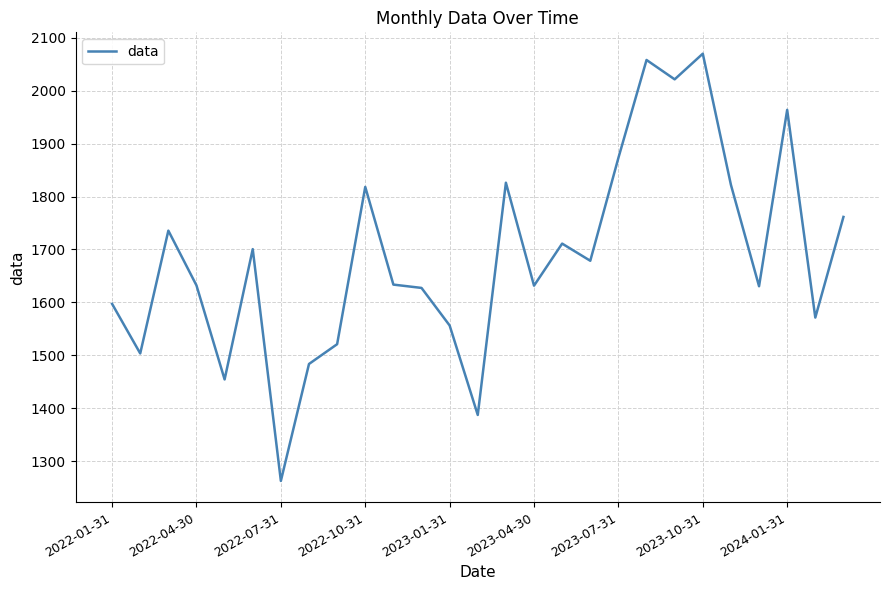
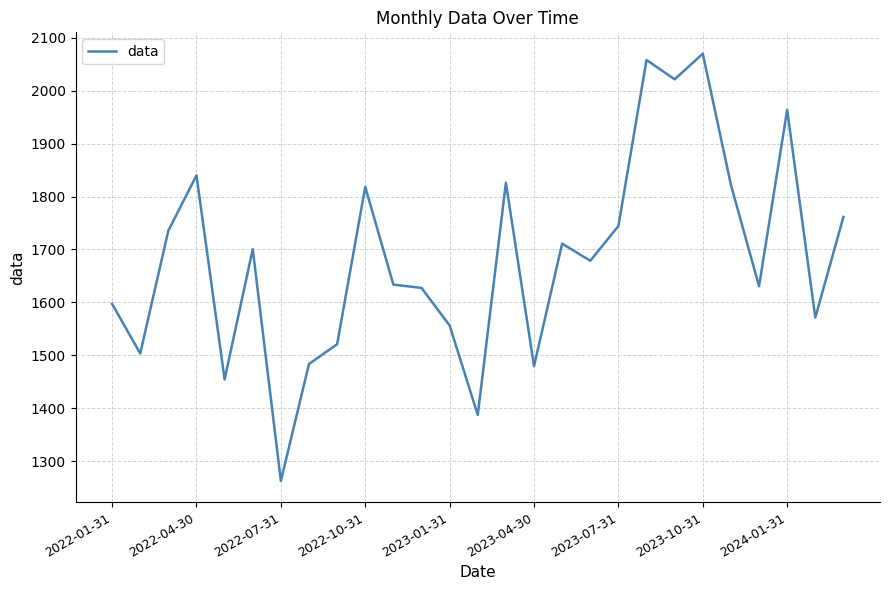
  {
    "2022-01-31": 1600,
-   "2022-04-30": 1630,
+   "2022-04-30": 1840,
    "2022-07-31": 1260,
    "2022-10-31": 1820,
    "2023-01-31": 1560,
-   "2023-04-30": 1630,
-   "2023-07-31": 1870,
+   "2023-04-30": 1480,
+   "2023-07-31": 1740,
    "2023-10-31": 2070,
    "2024-01-31": 1960
  }
